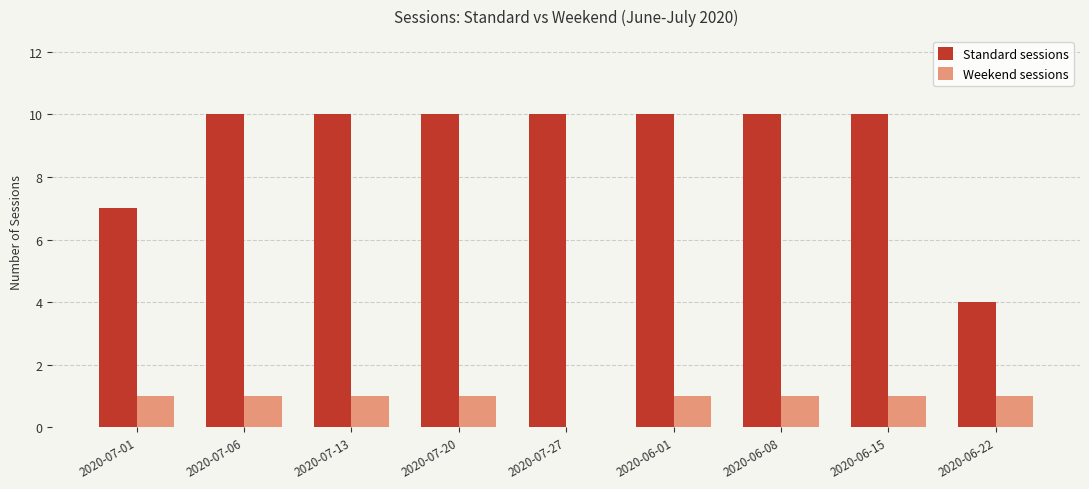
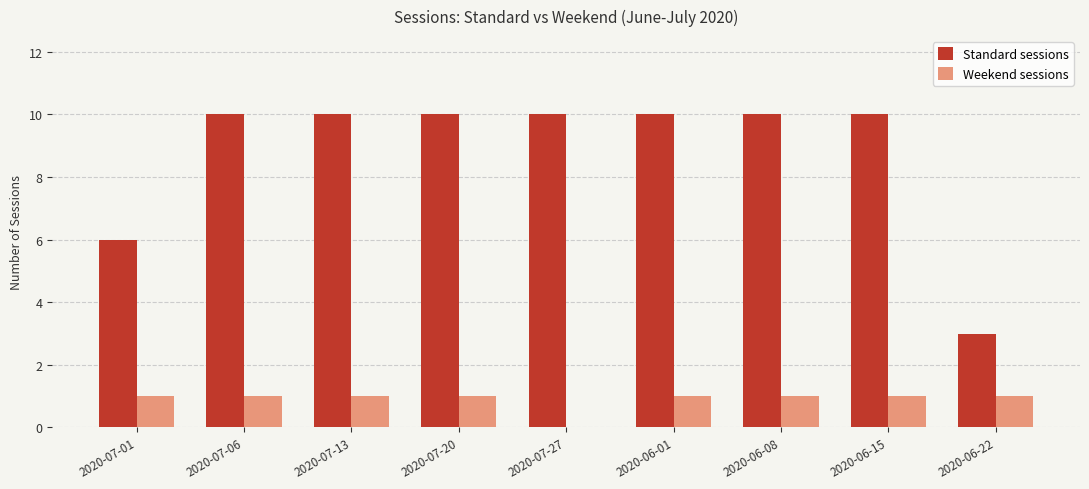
  {
    "Standard sessions": {
-     "2020-07-01": 7,
+     "2020-07-01": 6,
      "2020-07-06": 10,
      "2020-07-13": 10,
      "2020-07-20": 10,
      "2020-07-27": 10,
      "2020-06-01": 10,
      "2020-06-08": 10,
      "2020-06-15": 10,
-     "2020-06-22": 4
+     "2020-06-22": 3
    },
    "Weekend sessions": {
      "2020-07-01": 1,
      "2020-07-06": 1,
      "2020-07-13": 1,
      "2020-07-20": 1,
      "2020-07-27": 0,
      "2020-06-01": 1,
      "2020-06-08": 1,
      "2020-06-15": 1,
      "2020-06-22": 1
    }
  }
